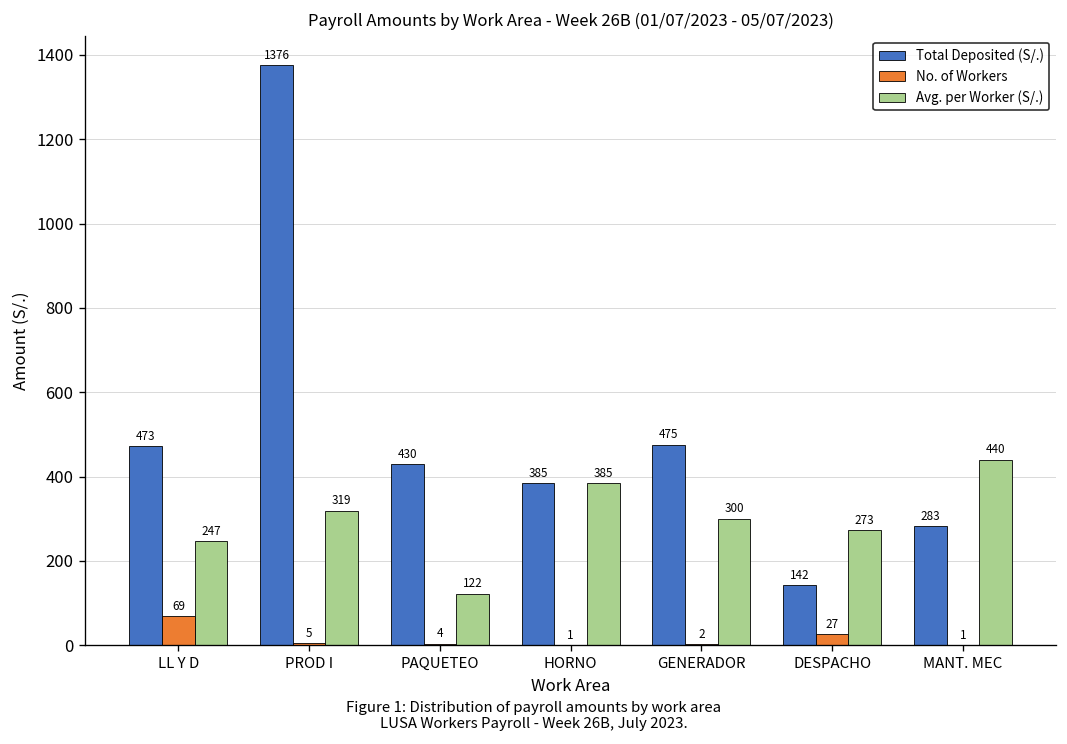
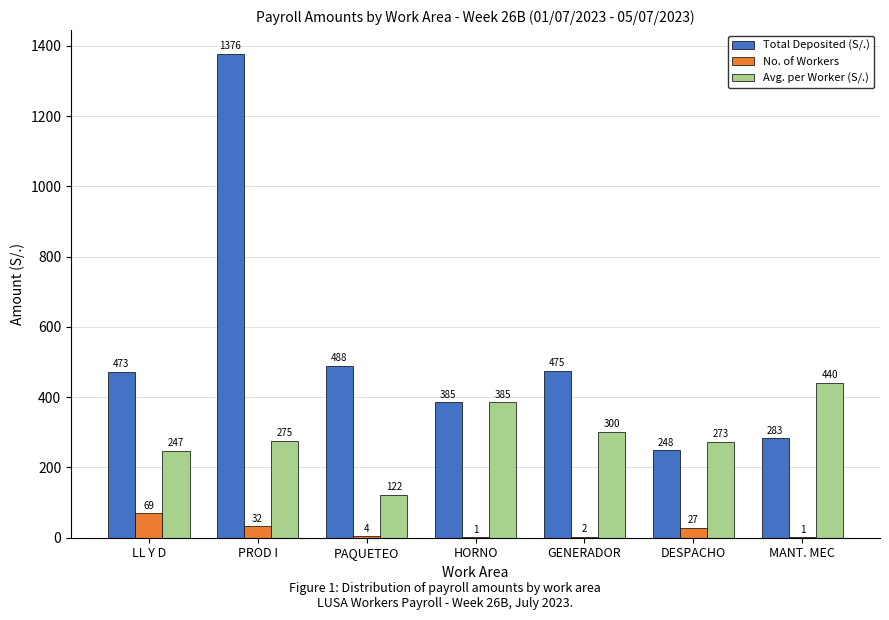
  {
    "Total Deposited (S/.)": {
      "LL Y D": 473,
      "PROD I": 1376,
-     "PAQUETEO": 430,
+     "PAQUETEO": 488,
      "HORNO": 385,
      "GENERADOR": 475,
-     "DESPACHO": 142,
+     "DESPACHO": 248,
      "MANT. MEC": 283
    },
    "No. of Workers": {
      "LL Y D": 69,
-     "PROD I": 5,
+     "PROD I": 32,
      "PAQUETEO": 4,
      "HORNO": 1,
      "GENERADOR": 2,
      "DESPACHO": 27,
      "MANT. MEC": 1
    },
    "Avg. per Worker (S/.)": {
      "LL Y D": 247,
-     "PROD I": 319,
+     "PROD I": 275,
      "PAQUETEO": 122,
      "HORNO": 385,
      "GENERADOR": 300,
      "DESPACHO": 273,
      "MANT. MEC": 440
    }
  }
